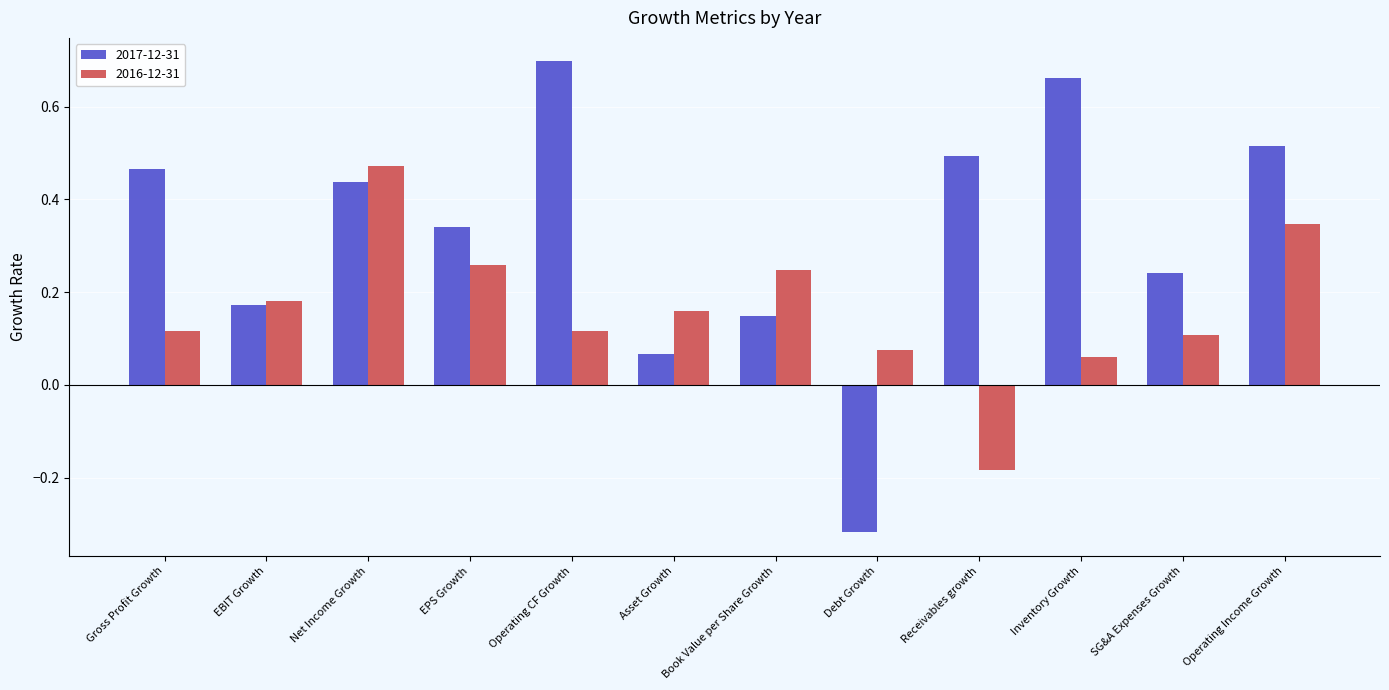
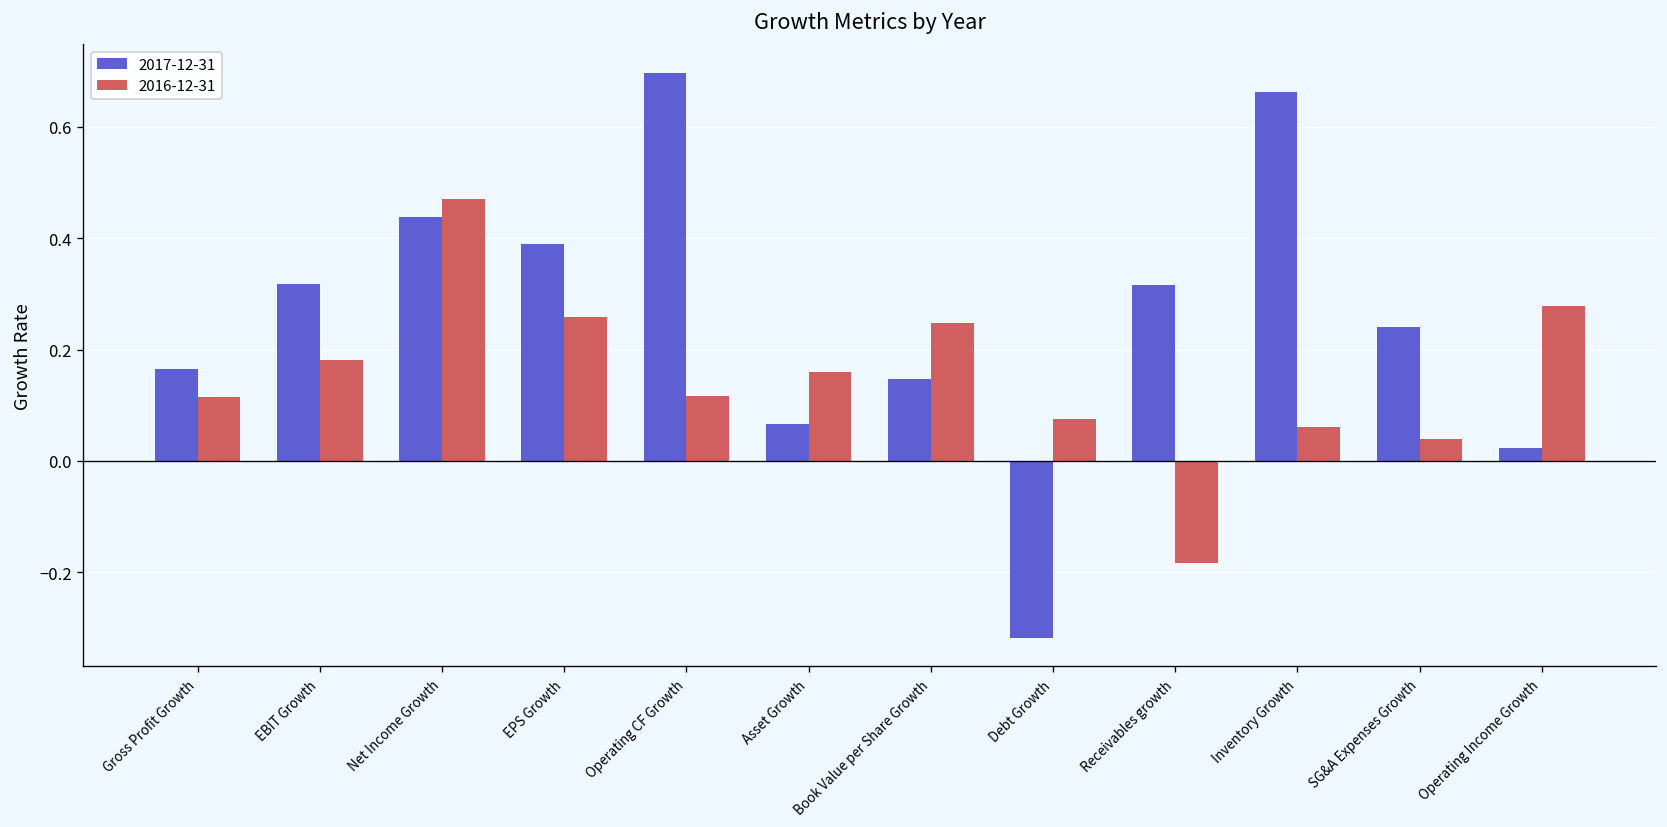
  {
    "2017-12-31": {
-     "Gross Profit Growth": 0.46,
-     "EBIT Growth": 0.17,
+     "Gross Profit Growth": 0.16,
+     "EBIT Growth": 0.32,
      "Net Income Growth": 0.44,
-     "EPS Growth": 0.34,
+     "EPS Growth": 0.39,
      "Operating CF Growth": 0.70,
      "Asset Growth": 0.07,
      "Book Value per Share Growth": 0.15,
      "Debt Growth": -0.32,
-     "Receivables growth": 0.49,
+     "Receivables growth": 0.32,
      "Inventory Growth": 0.66,
      "SG&A Expenses Growth": 0.24,
-     "Operating Income Growth": 0.51
+     "Operating Income Growth": 0.02
    },
    "2016-12-31": {
      "Gross Profit Growth": 0.12,
      "EBIT Growth": 0.18,
      "Net Income Growth": 0.47,
      "EPS Growth": 0.26,
      "Operating CF Growth": 0.12,
      "Asset Growth": 0.16,
      "Book Value per Share Growth": 0.25,
      "Debt Growth": 0.08,
      "Receivables growth": -0.18,
      "Inventory Growth": 0.06,
-     "SG&A Expenses Growth": 0.11,
-     "Operating Income Growth": 0.35
+     "SG&A Expenses Growth": 0.04,
+     "Operating Income Growth": 0.28
    }
  }
